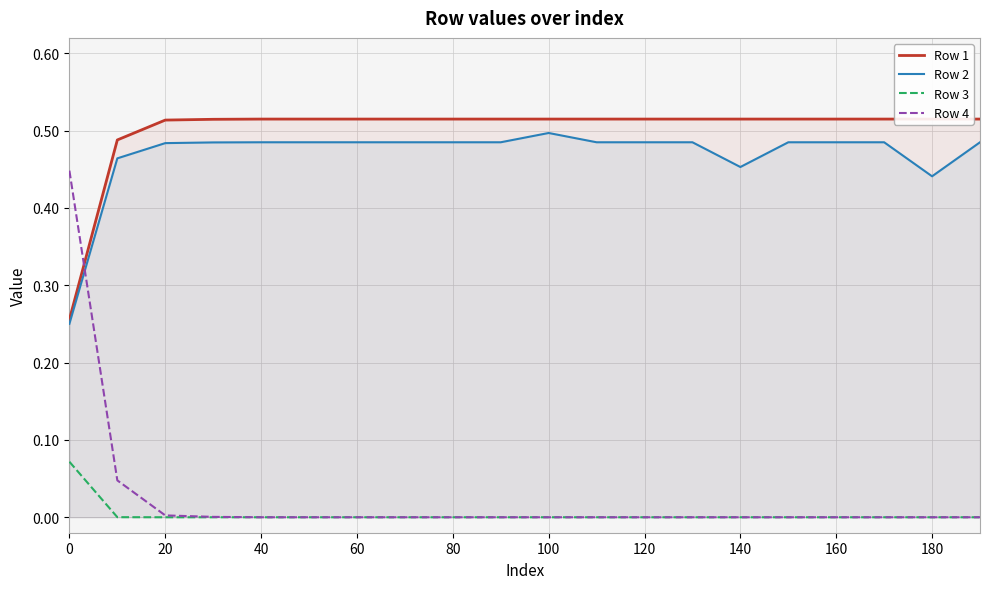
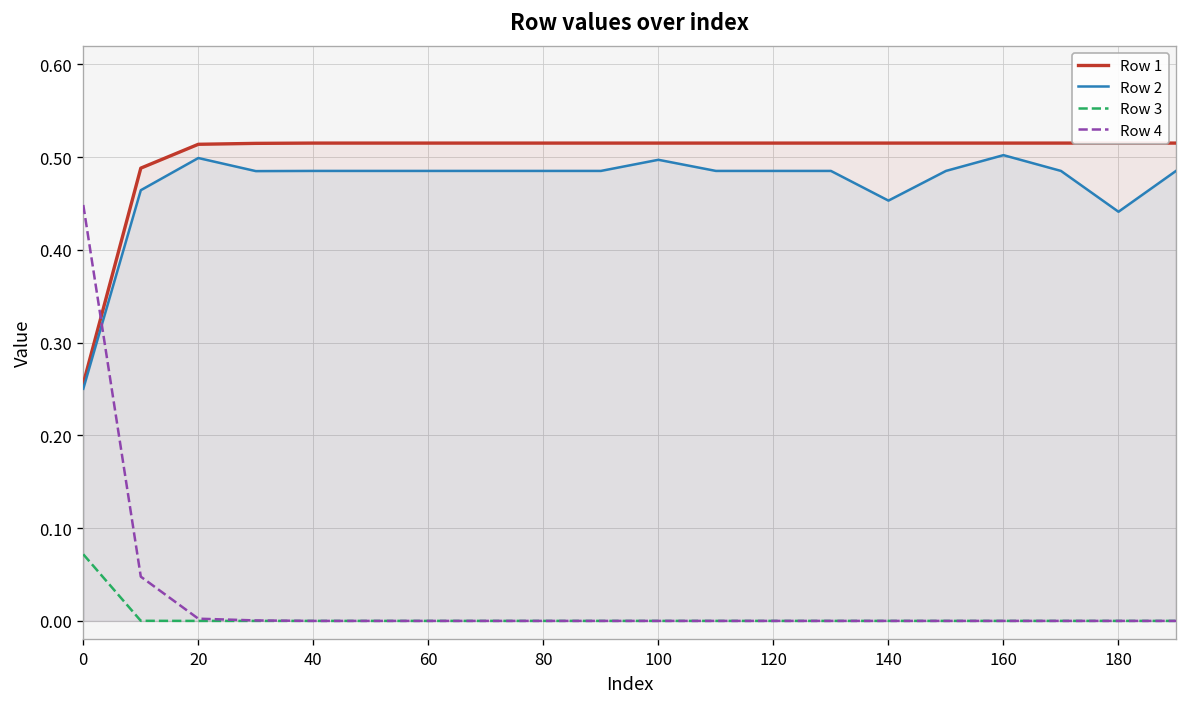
  {
    "Row 1": {
      "0": 0.26,
      "20": 0.51,
      "40": 0.52,
      "60": 0.52,
      "80": 0.52,
      "100": 0.52,
      "120": 0.52,
      "140": 0.52,
      "160": 0.52
    },
    "Row 2": {
      "0": 0.25,
-     "20": 0.48,
+     "20": 0.50,
      "40": 0.49,
      "60": 0.49,
      "80": 0.49,
      "100": 0.50,
      "120": 0.49,
      "140": 0.45,
-     "160": 0.49,
+     "160": 0.50,
      "180": 0.44
    },
    "Row 3": {
      "0": 0.07
    },
    "Row 4": {
      "0": 0.45
    }
  }
